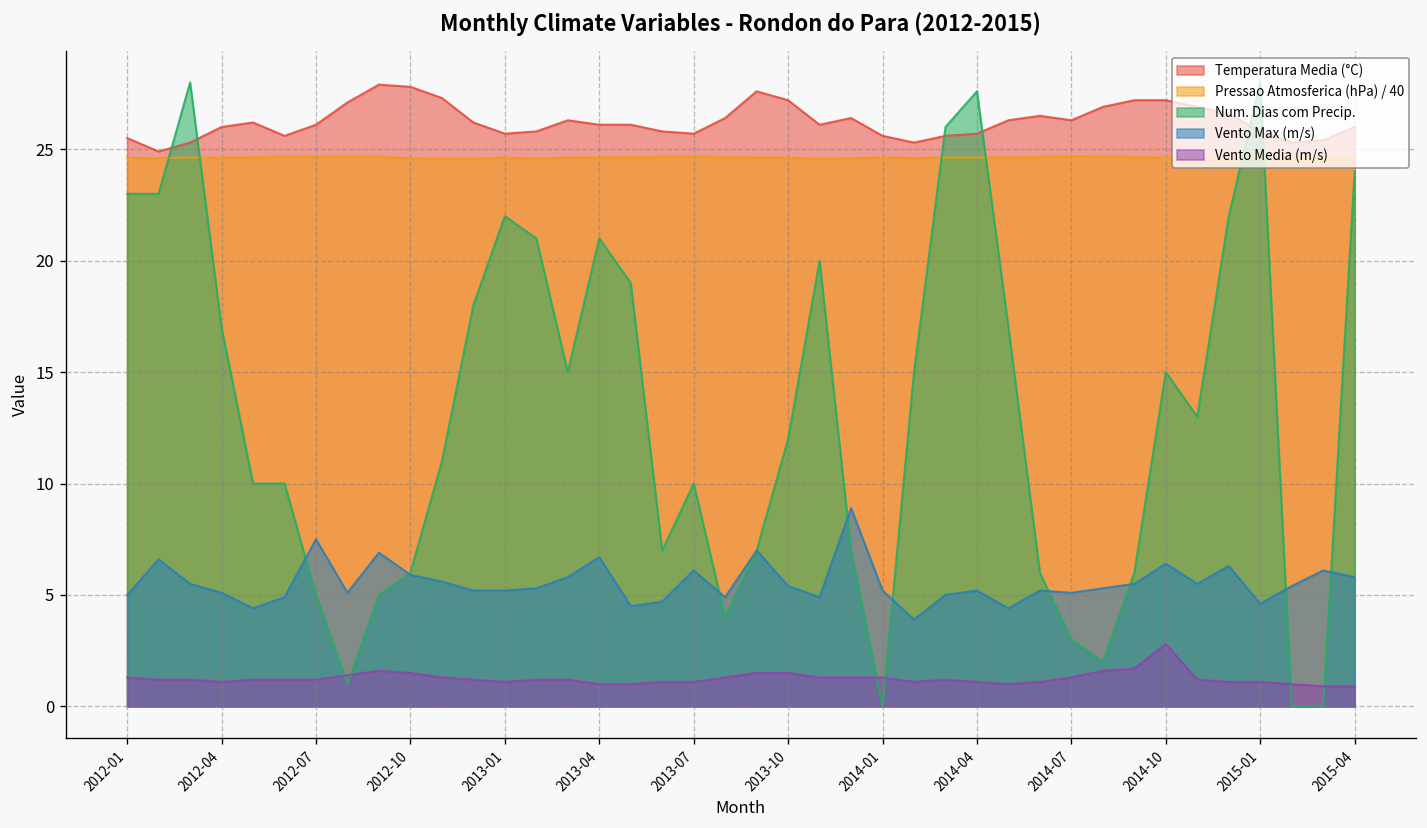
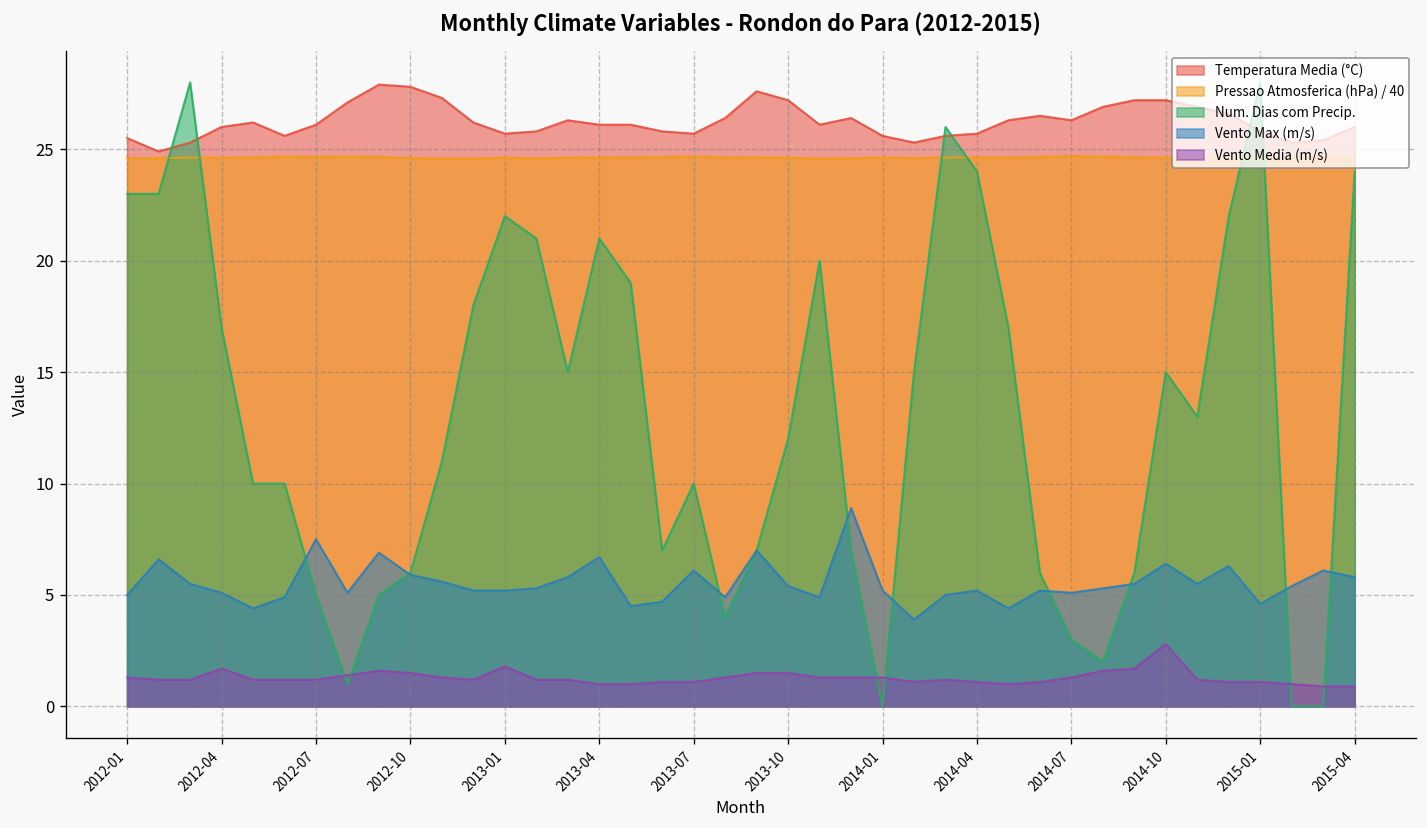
  {
    "Temperatura Media (°C)": {
      "2012-01": 25.5,
      "2012-04": 26.0,
      "2012-07": 26.1,
      "2012-10": 27.8,
      "2013-01": 25.7,
      "2013-04": 26.1,
      "2013-07": 25.7,
      "2013-10": 27.2,
      "2014-01": 25.6,
      "2014-04": 25.7,
      "2014-07": 26.3,
      "2014-10": 27.2
    },
    "Pressao Atmosferica (hPa) / 40": {
      "2012-01": 24.6,
      "2012-04": 24.6,
      "2012-07": 24.7,
      "2012-10": 24.6,
      "2013-01": 24.6,
      "2013-04": 24.6,
      "2013-07": 24.7,
      "2013-10": 24.6,
      "2014-01": 24.6,
      "2014-04": 24.6,
      "2014-07": 24.7,
      "2014-10": 24.6
    },
    "Num. Dias com Precip.": {
      "2012-01": 23.0,
      "2012-04": 17.0,
      "2012-07": 5.0,
      "2013-01": 22.0,
      "2013-04": 21.0,
      "2013-07": 10.0,
      "2013-10": 12.0,
      "2014-01": 0.0,
-     "2014-04": 27.6,
+     "2014-04": 24.0,
      "2014-07": 3.0,
      "2014-10": 15.0,
      "2015-04": 24.0
    },
    "Vento Max (m/s)": {
      "2012-01": 5.0,
      "2012-04": 5.1,
      "2012-07": 7.5,
      "2013-01": 5.2,
      "2013-04": 6.7,
      "2013-07": 6.1,
      "2013-10": 5.4,
      "2014-01": 5.2,
      "2014-04": 5.2,
      "2014-07": 5.1,
      "2014-10": 6.4,
      "2015-01": 4.6,
      "2015-04": 5.8
    },
    "Vento Media (m/s)": {
      "2012-01": 1.3,
-     "2012-04": 1.1,
+     "2012-04": 1.7,
      "2012-07": 1.2,
      "2012-10": 1.5,
-     "2013-01": 1.1,
+     "2013-01": 1.8,
      "2013-04": 1.0,
      "2013-07": 1.1,
      "2013-10": 1.5,
      "2014-01": 1.3,
      "2014-04": 1.1,
      "2014-07": 1.3,
      "2014-10": 2.8,
      "2015-01": 1.1,
      "2015-04": 0.9
    }
  }
